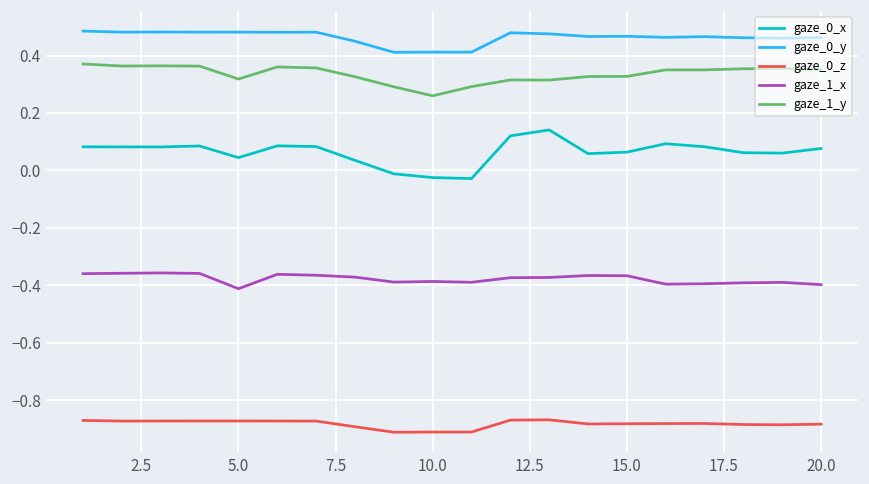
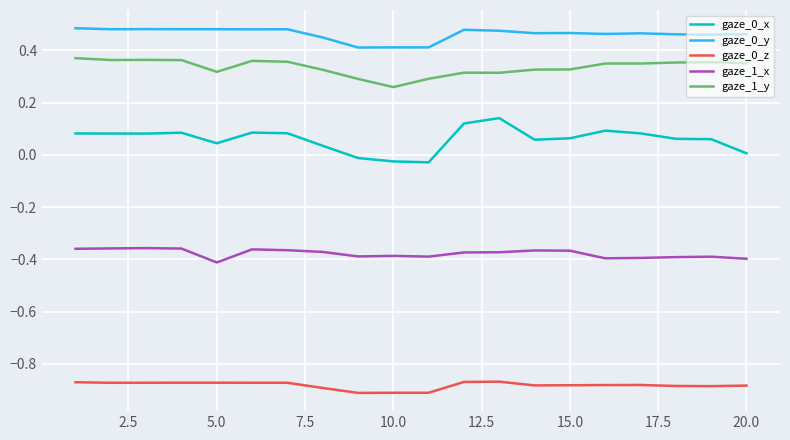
  {
    "gaze_0_x": {
      "5.0": 0.04,
      "10.0": -0.02,
      "15.0": 0.06,
-     "20.0": 0.08
+     "20.0": 0.01
    },
    "gaze_0_y": {
      "5.0": 0.48,
      "10.0": 0.41,
      "15.0": 0.47
    },
    "gaze_0_z": {
      "5.0": -0.87,
      "10.0": -0.91,
      "15.0": -0.88,
      "20.0": -0.88
    },
    "gaze_1_x": {
      "5.0": -0.41,
      "10.0": -0.39,
      "15.0": -0.37,
      "20.0": -0.40
    },
    "gaze_1_y": {
      "5.0": 0.32,
      "10.0": 0.26,
      "15.0": 0.33
    }
  }
